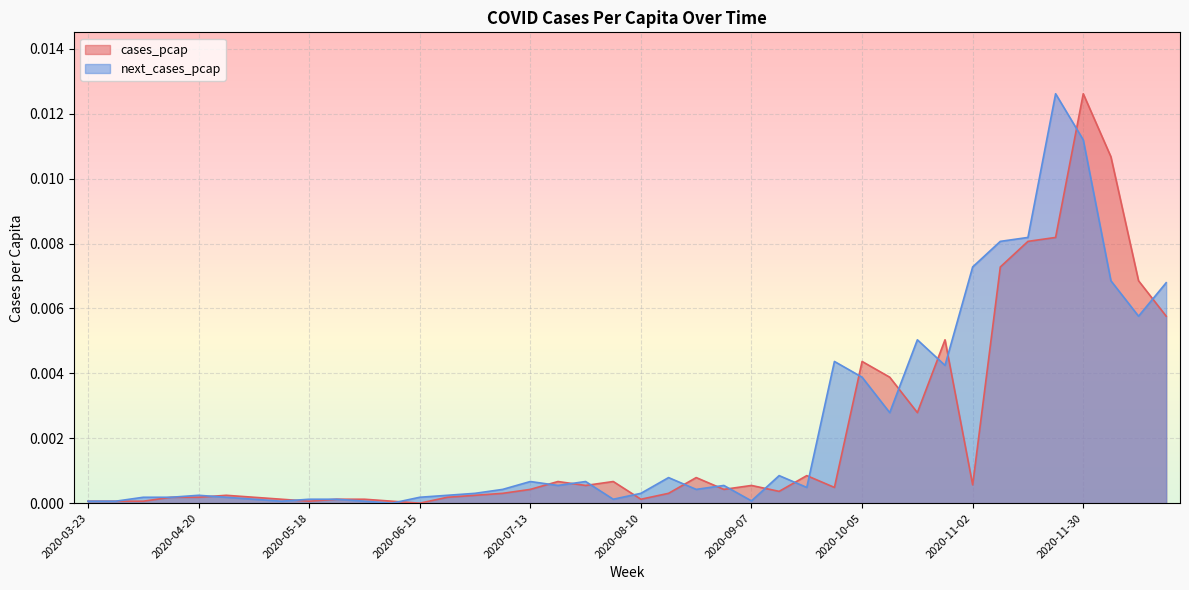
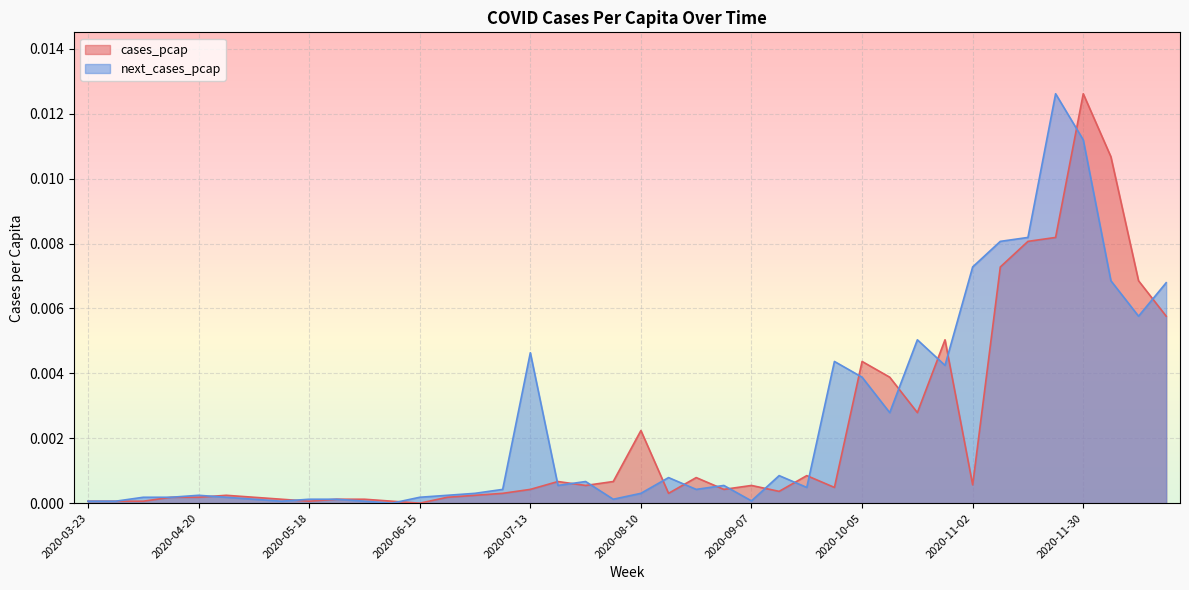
  {
    "cases_pcap": {
      "2020-06-15": 0.0000,
      "2020-07-13": 0.0004,
-     "2020-08-10": 0.0001,
+     "2020-08-10": 0.0022,
      "2020-09-07": 0.0005,
      "2020-10-05": 0.0044,
      "2020-11-02": 0.0006,
      "2020-11-30": 0.0126
    },
    "next_cases_pcap": {
      "2020-06-15": 0.0002,
-     "2020-07-13": 0.0007,
+     "2020-07-13": 0.0046,
      "2020-08-10": 0.0003,
      "2020-09-07": 0.0001,
      "2020-10-05": 0.0039,
      "2020-11-02": 0.0073,
      "2020-11-30": 0.0112
    }
  }
